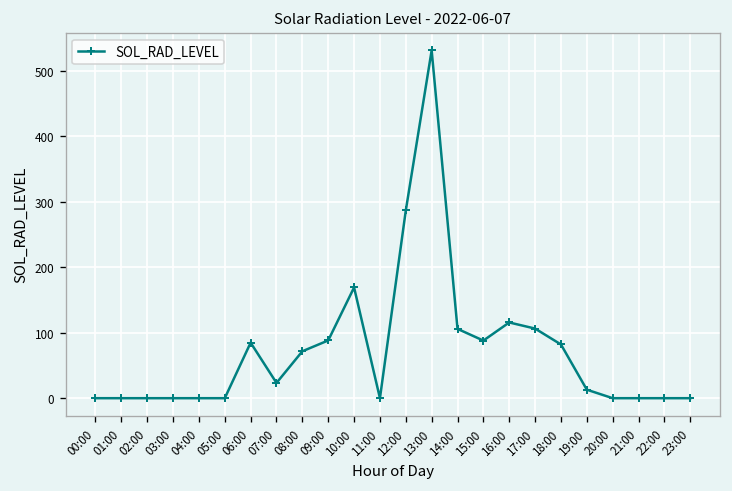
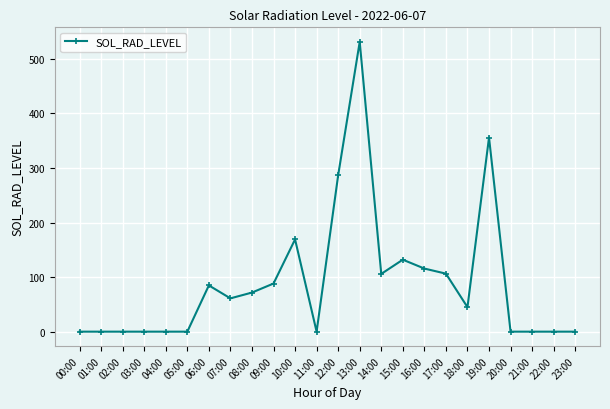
  {
    "00:00": 0,
    "01:00": 0,
    "02:00": 0,
    "03:00": 0,
    "04:00": 0,
    "05:00": 0,
    "06:00": 80,
-   "07:00": 20,
+   "07:00": 60,
    "08:00": 70,
    "09:00": 90,
    "10:00": 170,
    "11:00": 0,
    "12:00": 290,
    "13:00": 530,
    "14:00": 110,
-   "15:00": 90,
+   "15:00": 130,
    "16:00": 120,
    "17:00": 110,
-   "18:00": 80,
-   "19:00": 10,
+   "18:00": 40,
+   "19:00": 360,
    "20:00": 0,
    "21:00": 0,
    "22:00": 0,
    "23:00": 0
  }
